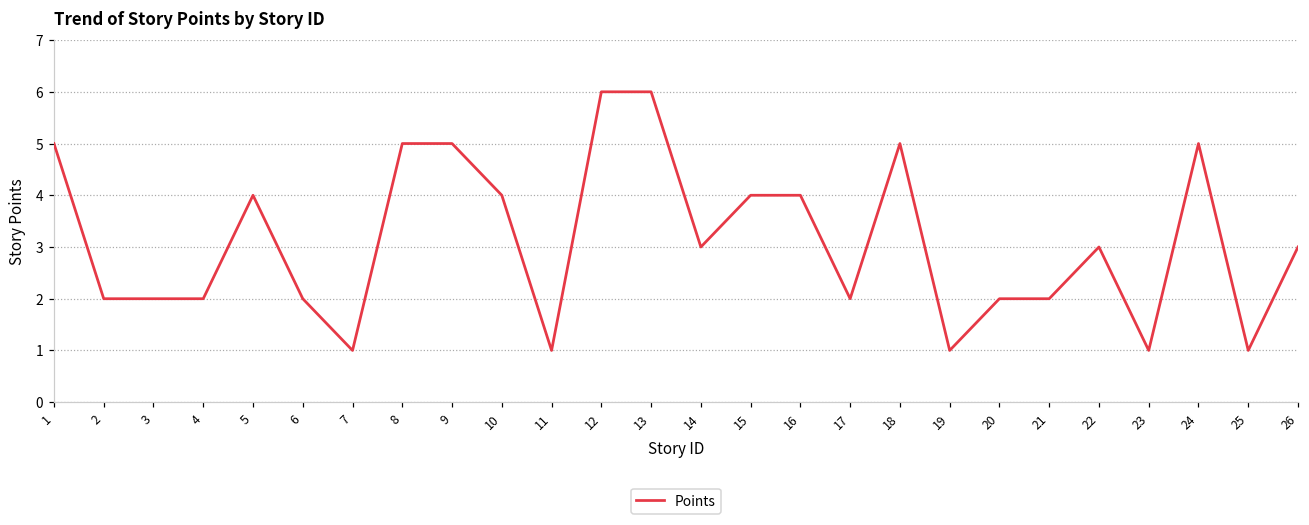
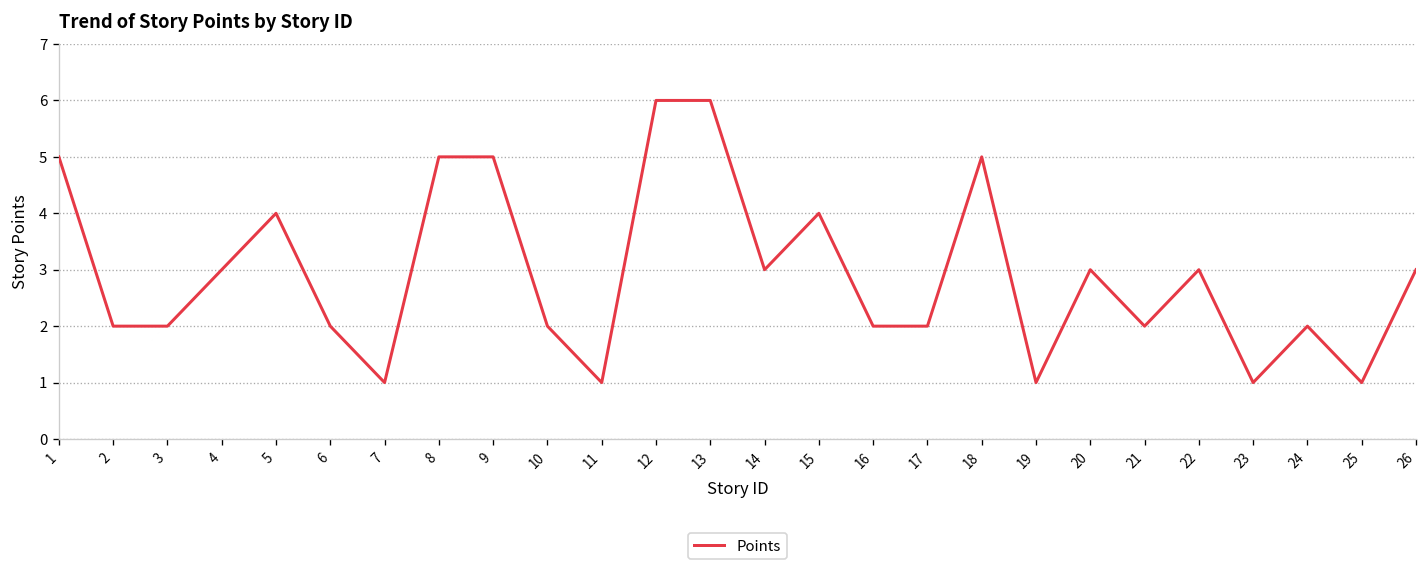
  {
    "1": 5,
    "2": 2,
    "3": 2,
-   "4": 2,
+   "4": 3,
    "5": 4,
    "6": 2,
    "7": 1,
    "8": 5,
    "9": 5,
-   "10": 4,
+   "10": 2,
    "11": 1,
    "12": 6,
    "13": 6,
    "14": 3,
    "15": 4,
-   "16": 4,
+   "16": 2,
    "17": 2,
    "18": 5,
    "19": 1,
-   "20": 2,
+   "20": 3,
    "21": 2,
    "22": 3,
    "23": 1,
-   "24": 5,
+   "24": 2,
    "25": 1,
    "26": 3
  }
